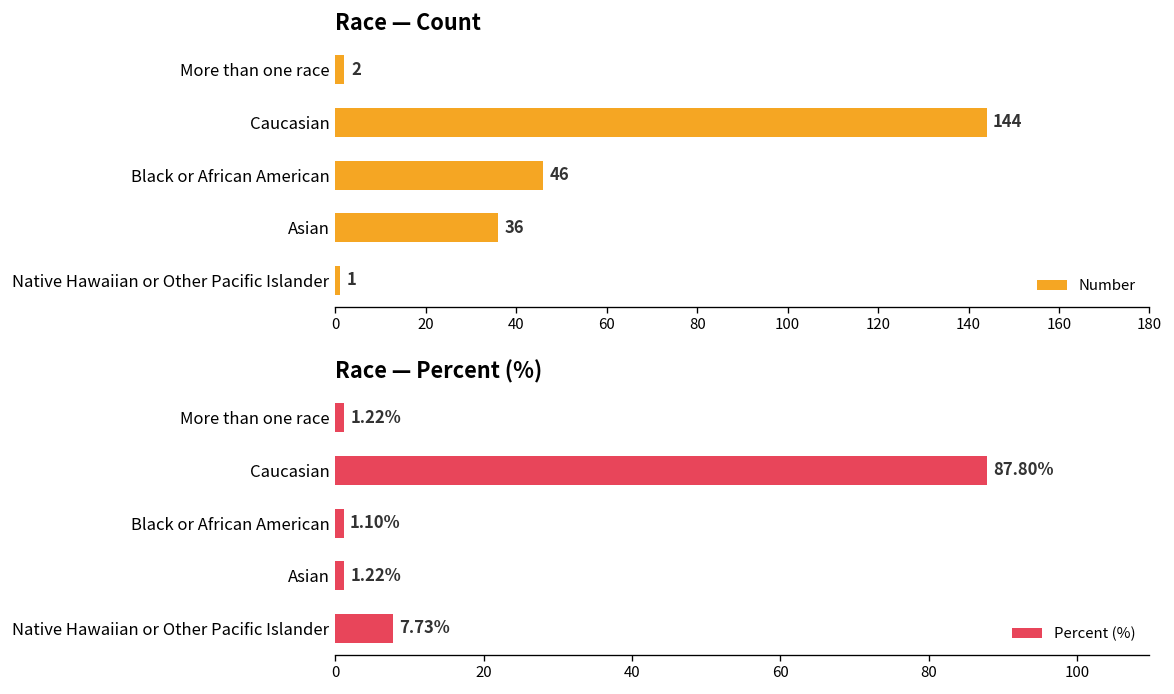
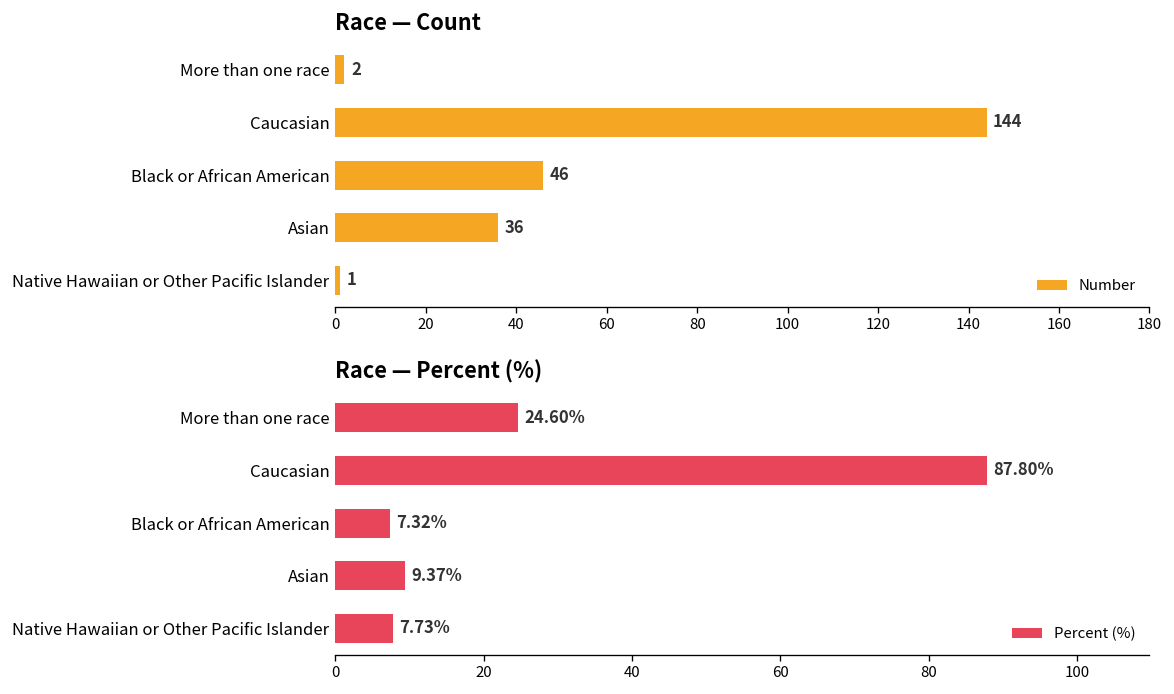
  {
    "Race — Count": {
      "More than one race": "2",
      "Caucasian": "144",
      "Black or African American": "46",
      "Asian": "36",
      "Native Hawaiian or Other Pacific Islander": "1"
    },
    "Race — Percent (%)": {
-     "More than one race": "1.22%",
+     "More than one race": "24.60%",
      "Caucasian": "87.80%",
-     "Black or African American": "1.10%",
-     "Asian": "1.22%",
+     "Black or African American": "7.32%",
+     "Asian": "9.37%",
      "Native Hawaiian or Other Pacific Islander": "7.73%"
    }
  }
